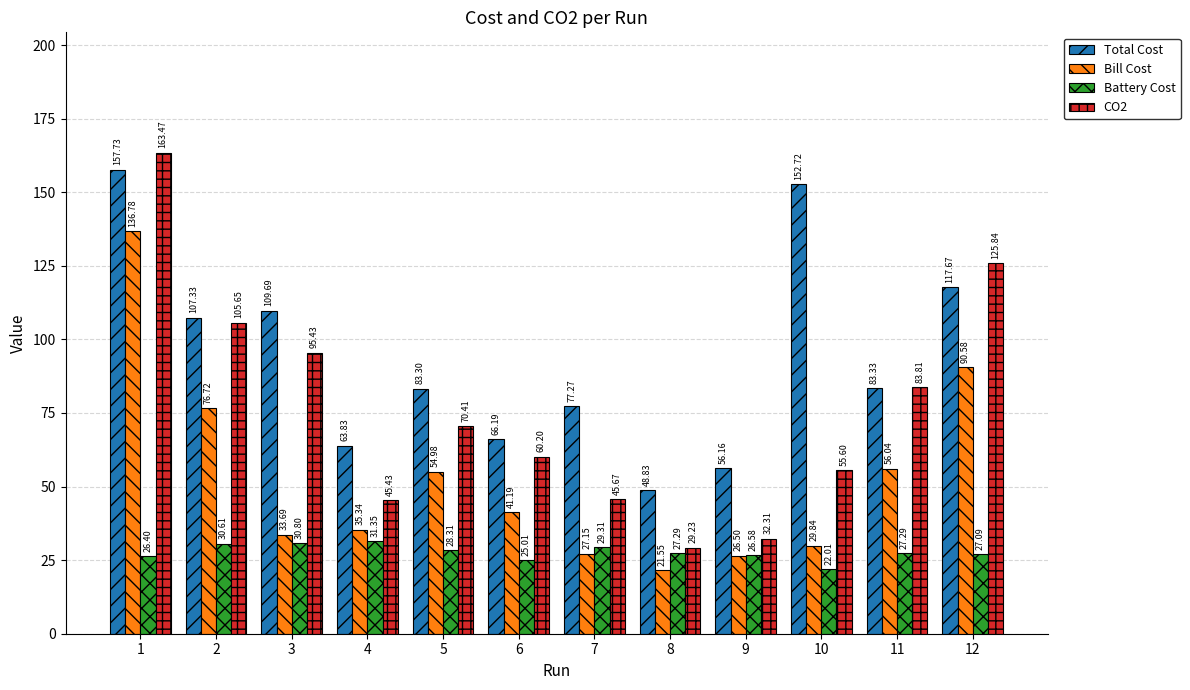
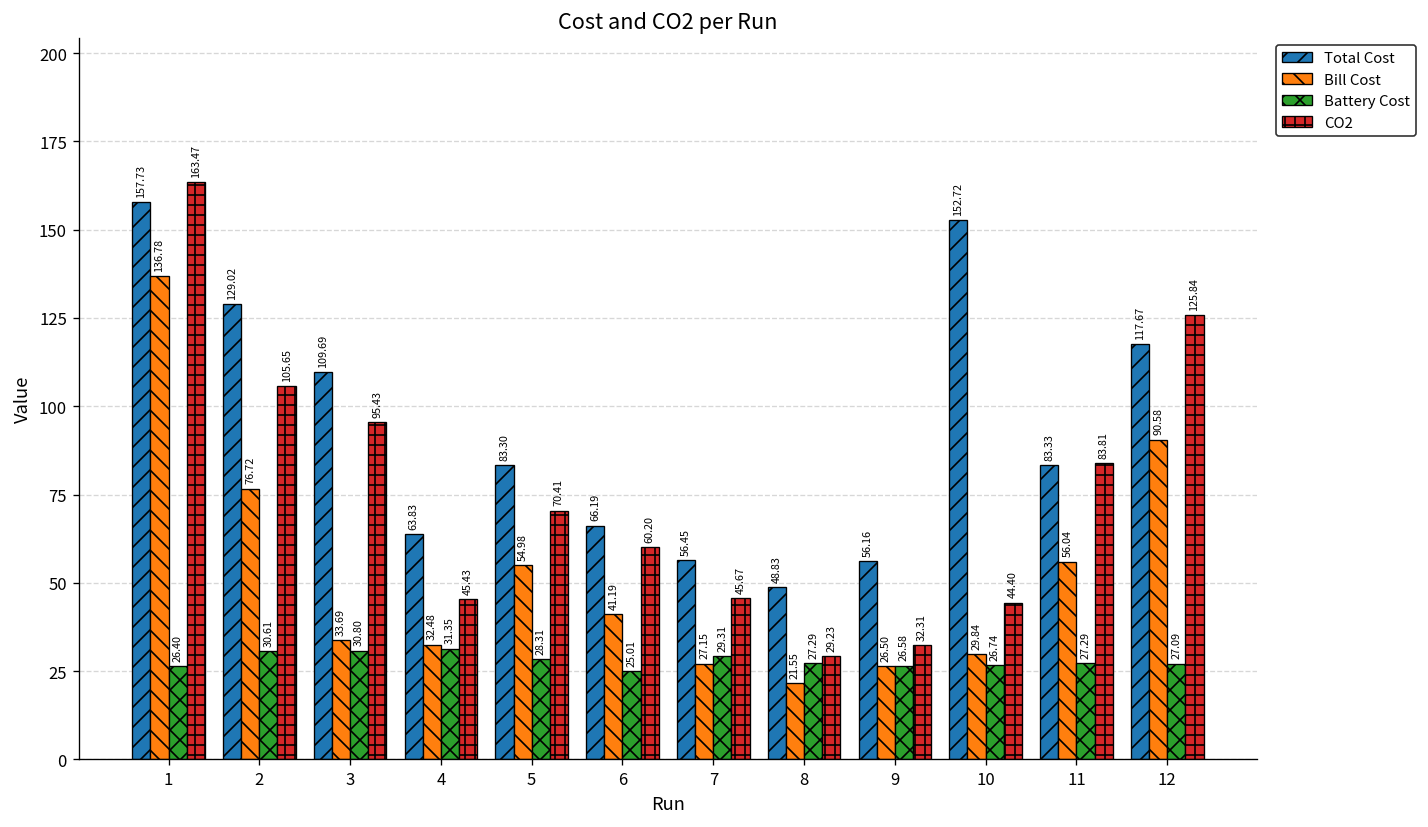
  {
    "Total Cost": {
      "1": 157.73,
-     "2": 107.33,
+     "2": 129.02,
      "3": 109.69,
      "4": 63.83,
      "5": 83.30,
      "6": 66.19,
-     "7": 77.27,
+     "7": 56.45,
      "8": 48.83,
      "9": 56.16,
      "10": 152.72,
      "11": 83.33,
      "12": 117.67
    },
    "Bill Cost": {
      "1": 136.78,
      "2": 76.72,
      "3": 33.69,
-     "4": 35.34,
+     "4": 32.48,
      "5": 54.98,
      "6": 41.19,
      "7": 27.15,
      "8": 21.55,
      "9": 26.50,
      "10": 29.84,
      "11": 56.04,
      "12": 90.58
    },
    "Battery Cost": {
      "1": 26.40,
      "2": 30.61,
      "3": 30.80,
      "4": 31.35,
      "5": 28.31,
      "6": 25.01,
      "7": 29.31,
      "8": 27.29,
      "9": 26.58,
-     "10": 22.01,
+     "10": 26.74,
      "11": 27.29,
      "12": 27.09
    },
    "CO2": {
      "1": 163.47,
      "2": 105.65,
      "3": 95.43,
      "4": 45.43,
      "5": 70.41,
      "6": 60.20,
      "7": 45.67,
      "8": 29.23,
      "9": 32.31,
-     "10": 55.60,
+     "10": 44.40,
      "11": 83.81,
      "12": 125.84
    }
  }
